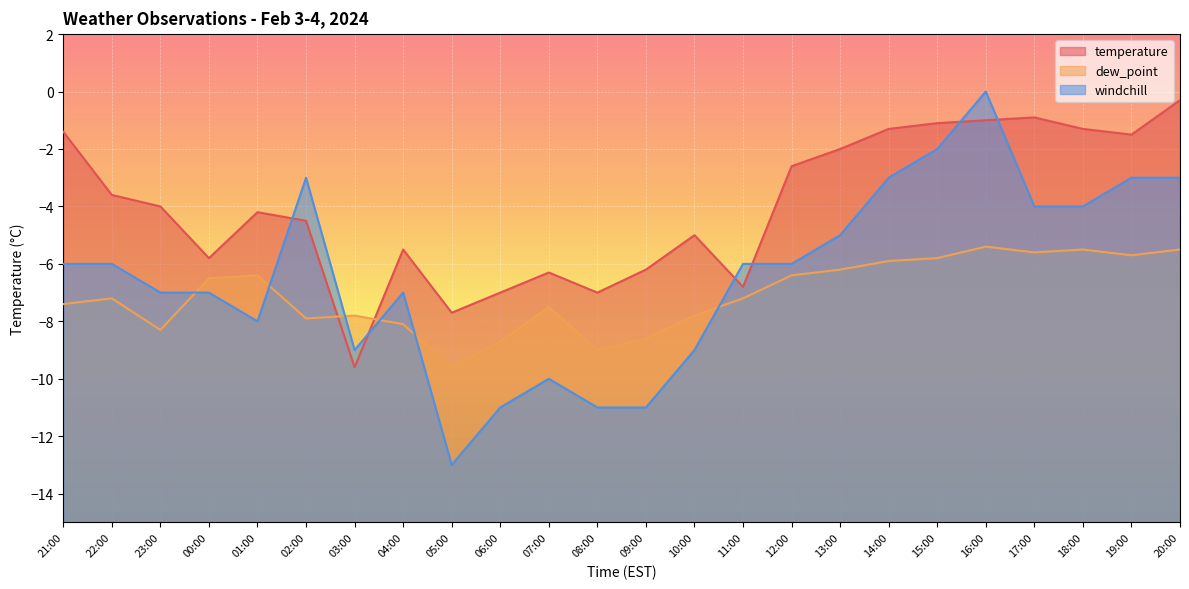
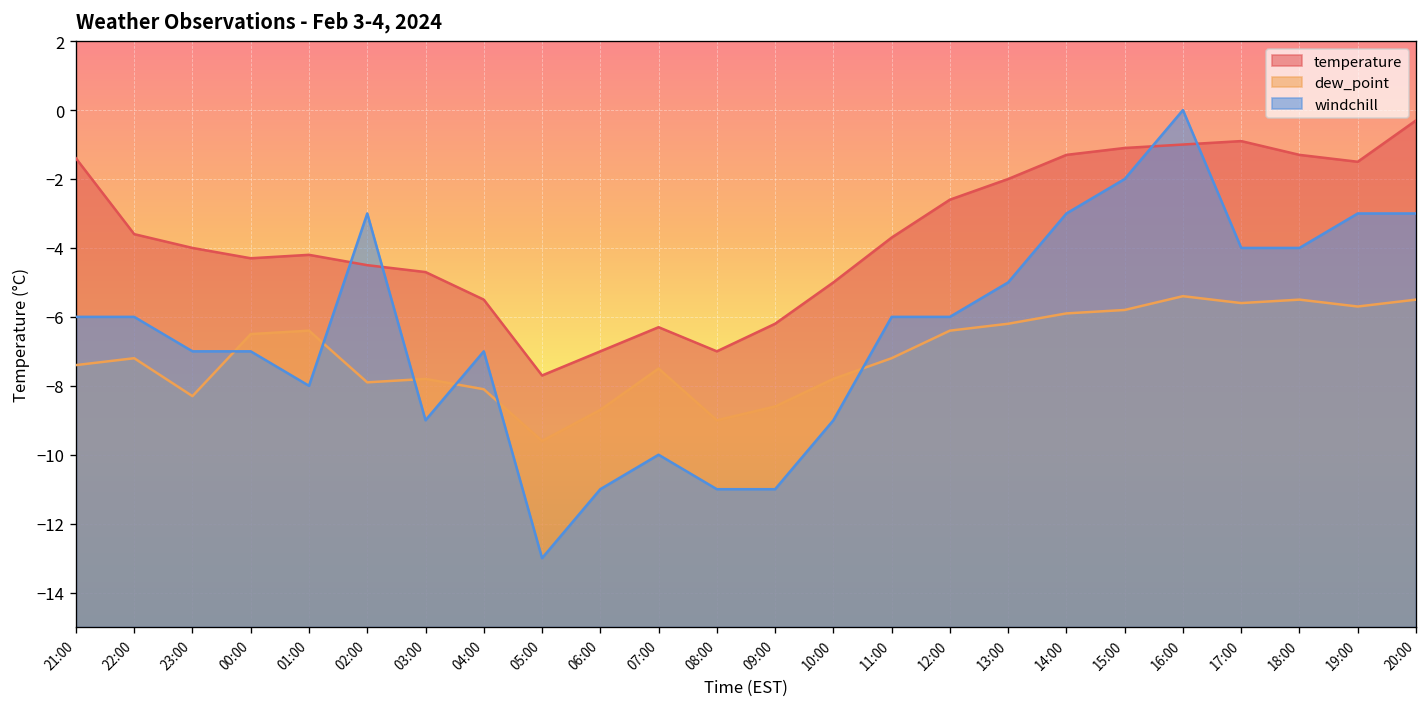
  {
    "temperature": {
      "21:00": -1.4,
      "22:00": -3.6,
      "23:00": -4.0,
-     "00:00": -5.8,
+     "00:00": -4.3,
      "01:00": -4.2,
      "02:00": -4.5,
-     "03:00": -9.6,
+     "03:00": -4.7,
      "04:00": -5.5,
      "05:00": -7.7,
      "06:00": -7.0,
      "07:00": -6.3,
      "08:00": -7.0,
      "09:00": -6.2,
      "10:00": -5.0,
-     "11:00": -6.8,
+     "11:00": -3.7,
      "12:00": -2.6,
      "13:00": -2.0,
      "14:00": -1.3,
      "15:00": -1.1,
      "16:00": -1.0,
      "17:00": -0.9,
      "18:00": -1.3,
      "19:00": -1.5,
      "20:00": -0.3
    },
    "dew_point": {
      "21:00": -7.4,
      "22:00": -7.2,
      "23:00": -8.3,
      "00:00": -6.5,
      "01:00": -6.4,
      "02:00": -7.9,
      "03:00": -7.8,
      "04:00": -8.1,
      "05:00": -9.6,
      "06:00": -8.7,
      "07:00": -7.5,
      "08:00": -9.0,
      "09:00": -8.6,
      "10:00": -7.8,
      "11:00": -7.2,
      "12:00": -6.4,
      "13:00": -6.2,
      "14:00": -5.9,
      "15:00": -5.8,
      "16:00": -5.4,
      "17:00": -5.6,
      "18:00": -5.5,
      "19:00": -5.7,
      "20:00": -5.5
    },
    "windchill": {
      "21:00": -6.0,
      "22:00": -6.0,
      "23:00": -7.0,
      "00:00": -7.0,
      "01:00": -8.0,
      "02:00": -3.0,
      "03:00": -9.0,
      "04:00": -7.0,
      "05:00": -13.0,
      "06:00": -11.0,
      "07:00": -10.0,
      "08:00": -11.0,
      "09:00": -11.0,
      "10:00": -9.0,
      "11:00": -6.0,
      "12:00": -6.0,
      "13:00": -5.0,
      "14:00": -3.0,
      "15:00": -2.0,
      "16:00": 0.0,
      "17:00": -4.0,
      "18:00": -4.0,
      "19:00": -3.0,
      "20:00": -3.0
    }
  }
